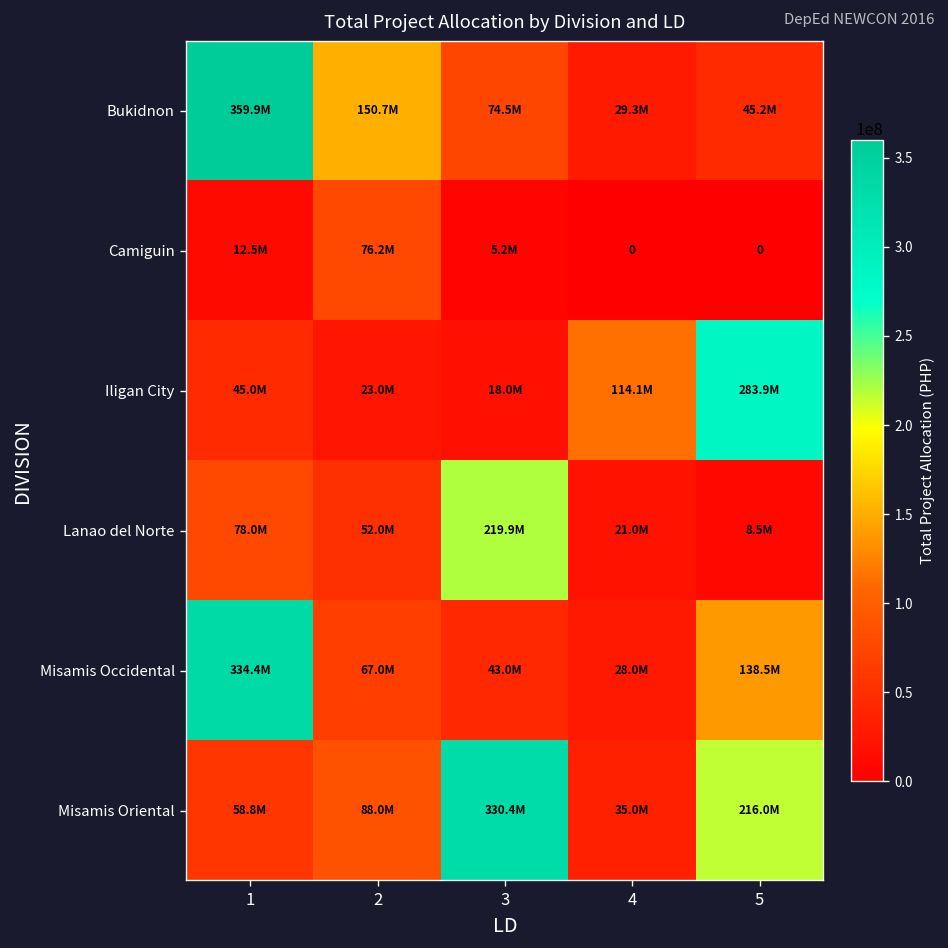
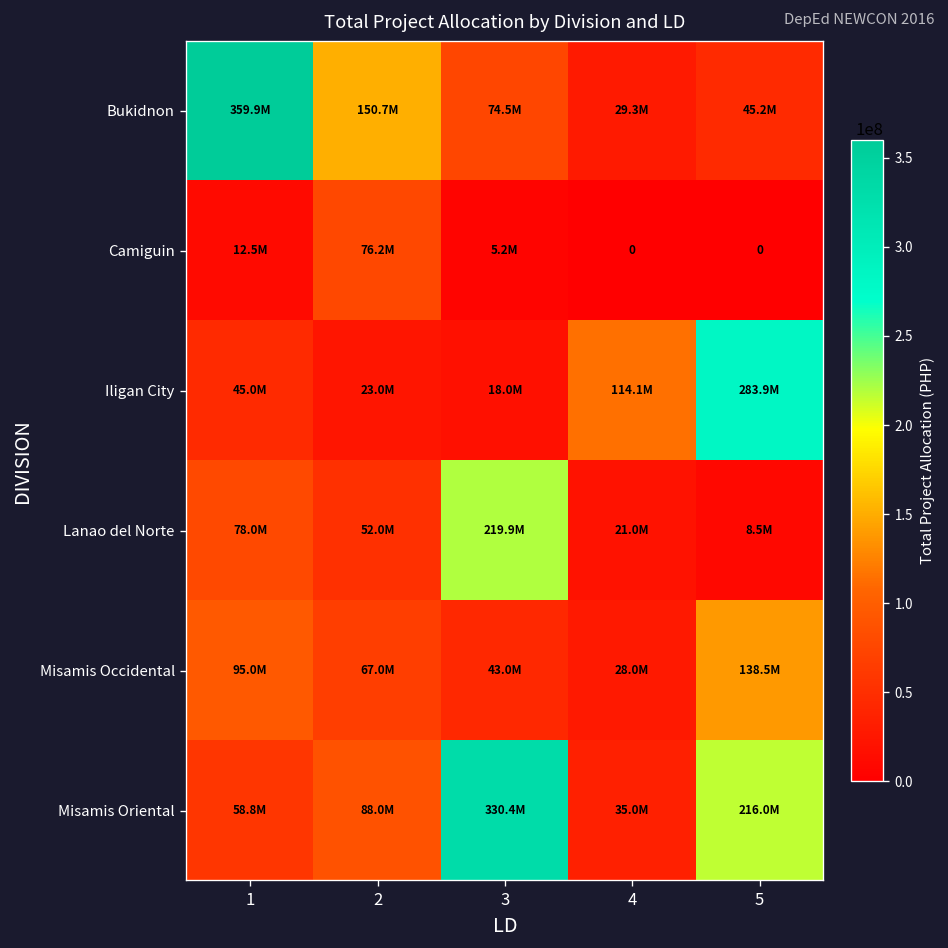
  {
    "Bukidnon": {
      "1": "359.9M",
      "2": "150.7M",
      "3": "74.5M",
      "4": "29.3M",
      "5": "45.2M"
    },
    "Camiguin": {
      "1": "12.5M",
      "2": "76.2M",
      "3": "5.2M",
      "4": "0",
      "5": "0"
    },
    "Iligan City": {
      "1": "45.0M",
      "2": "23.0M",
      "3": "18.0M",
      "4": "114.1M",
      "5": "283.9M"
    },
    "Lanao del Norte": {
      "1": "78.0M",
      "2": "52.0M",
      "3": "219.9M",
      "4": "21.0M",
      "5": "8.5M"
    },
    "Misamis Occidental": {
-     "1": "334.4M",
+     "1": "95.0M",
      "2": "67.0M",
      "3": "43.0M",
      "4": "28.0M",
      "5": "138.5M"
    },
    "Misamis Oriental": {
      "1": "58.8M",
      "2": "88.0M",
      "3": "330.4M",
      "4": "35.0M",
      "5": "216.0M"
    }
  }
